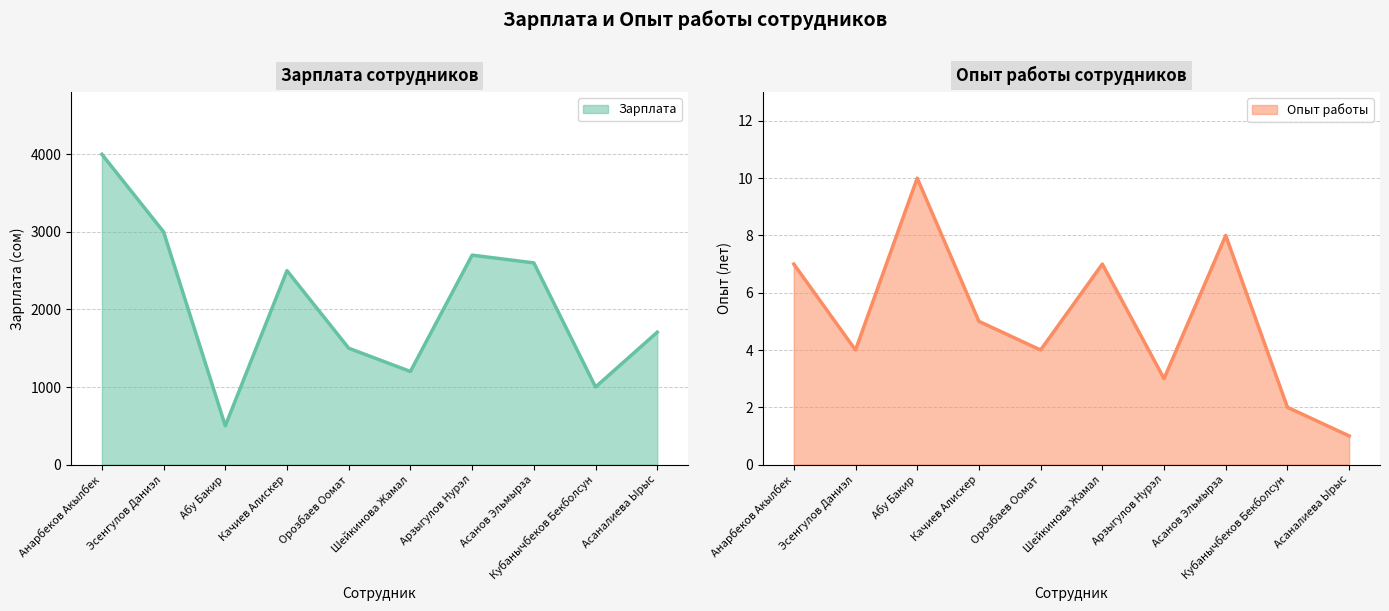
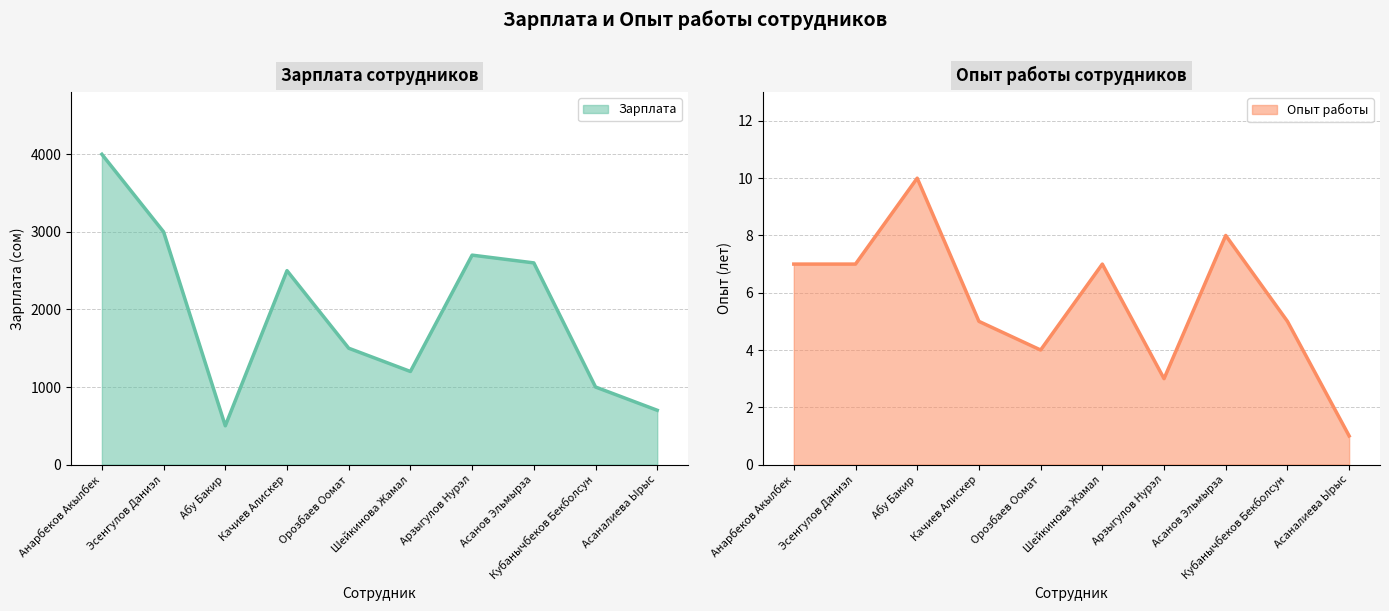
  {
    "Зарплата сотрудников": {
      "Анарбеков Акылбек": 4000,
      "Эсенгулов Даниэл": 3000,
      "Абу Бакир": 500,
      "Качиев Алискер": 2500,
      "Орозбаев Оомат": 1500,
      "Шейкинова Жамал": 1200,
      "Арзыгулов Нурэл": 2700,
      "Асанов Эльмырза": 2600,
      "Кубанычбеков Бекболсун": 1000,
-     "Асаналиева Ырыс": 1700
+     "Асаналиева Ырыс": 700
    },
    "Опыт работы сотрудников": {
      "Анарбеков Акылбек": 7,
-     "Эсенгулов Даниэл": 4,
+     "Эсенгулов Даниэл": 7,
      "Абу Бакир": 10,
      "Качиев Алискер": 5,
      "Орозбаев Оомат": 4,
      "Шейкинова Жамал": 7,
      "Арзыгулов Нурэл": 3,
      "Асанов Эльмырза": 8,
-     "Кубанычбеков Бекболсун": 2,
+     "Кубанычбеков Бекболсун": 5,
      "Асаналиева Ырыс": 1
    }
  }
